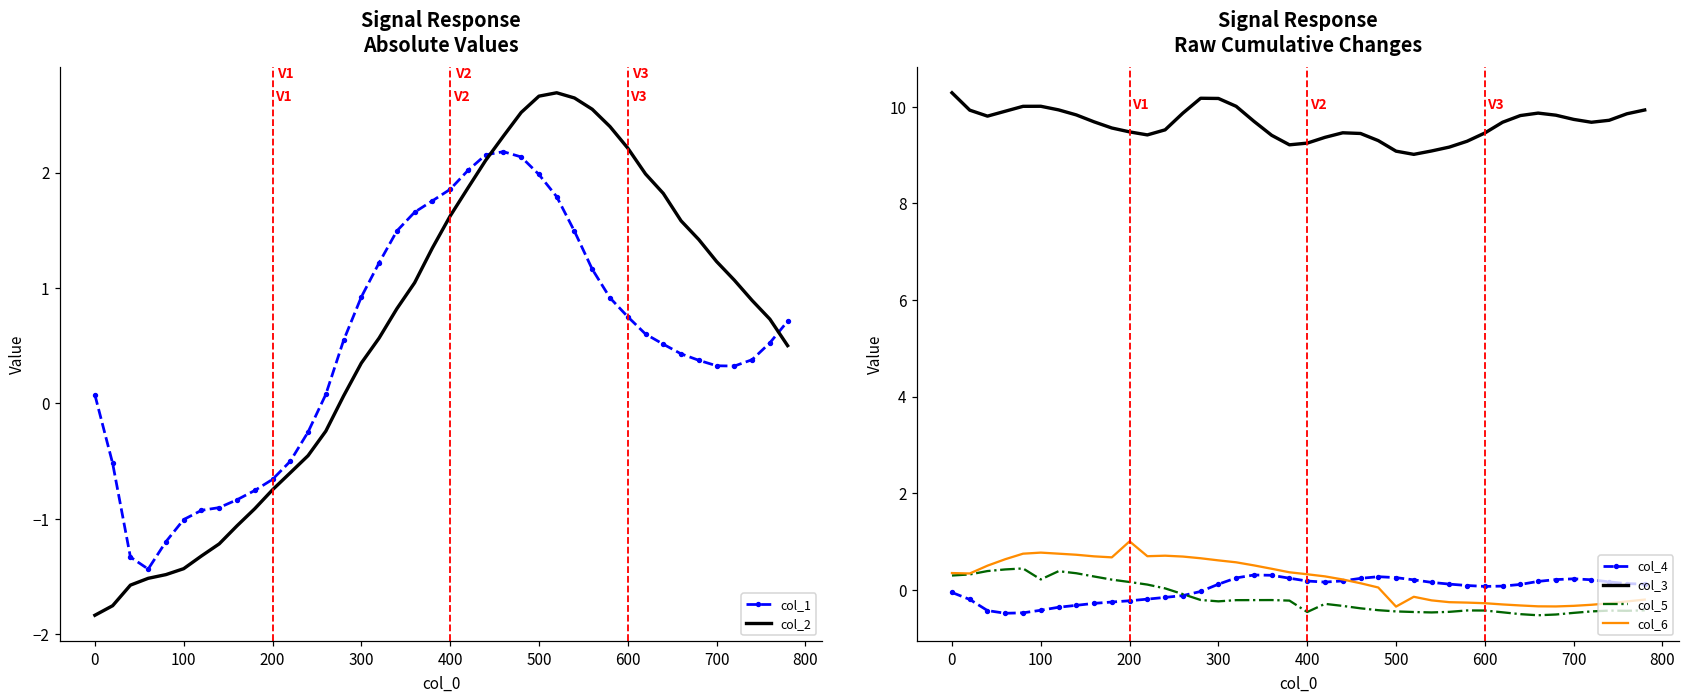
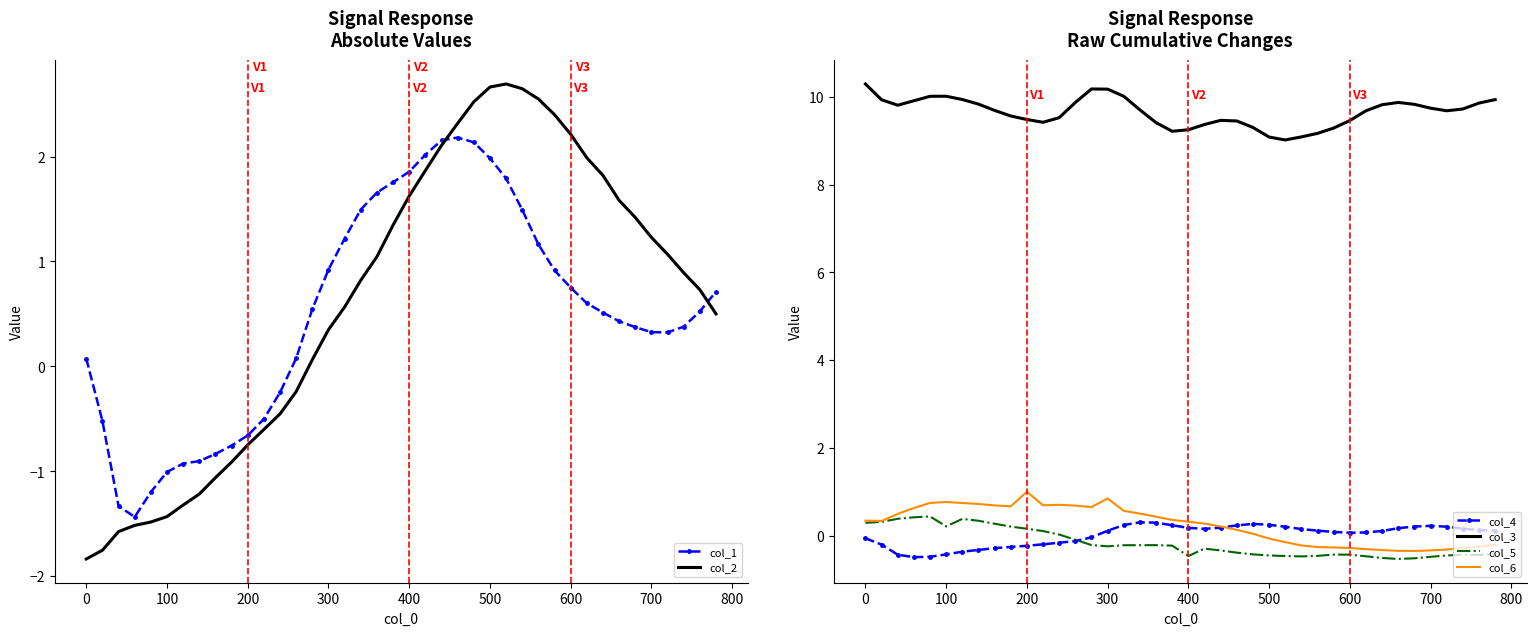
  {
    "Signal Response Absolute Values": {
      "col_1": {
        "0": 0.07,
        "100": -1.01,
        "200": -0.66,
        "300": 0.92,
        "400": 1.85,
        "500": 1.98,
        "600": 0.75,
        "700": 0.33
      },
      "col_2": {
        "0": -1.83,
        "100": -1.43,
        "200": -0.75,
        "300": 0.35,
        "400": 1.62,
        "500": 2.66,
        "600": 2.21,
        "700": 1.23
      }
    },
    "Signal Response Raw Cumulative Changes": {
      "col_4": {
        "0": -0.1,
        "100": -0.4,
        "200": -0.2,
        "300": 0.1,
        "400": 0.2,
        "500": 0.3,
        "600": 0.1,
        "700": 0.2
      },
      "col_3": {
        "0": 10.3,
        "100": 10.0,
        "200": 9.5,
        "300": 10.2,
        "400": 9.2,
        "500": 9.1,
        "600": 9.5,
        "700": 9.7
      },
      "col_5": {
        "100": 0.2,
        "200": 0.2,
        "300": -0.2,
        "400": -0.5,
        "500": -0.4,
        "600": -0.4,
        "700": -0.5
      },
      "col_6": {
        "100": 0.8,
        "200": 1.0,
-       "300": 0.6,
+       "300": 0.9,
        "400": 0.3,
-       "500": -0.3,
+       "500": -0.1,
        "600": -0.3,
        "700": -0.3
      }
    }
  }
